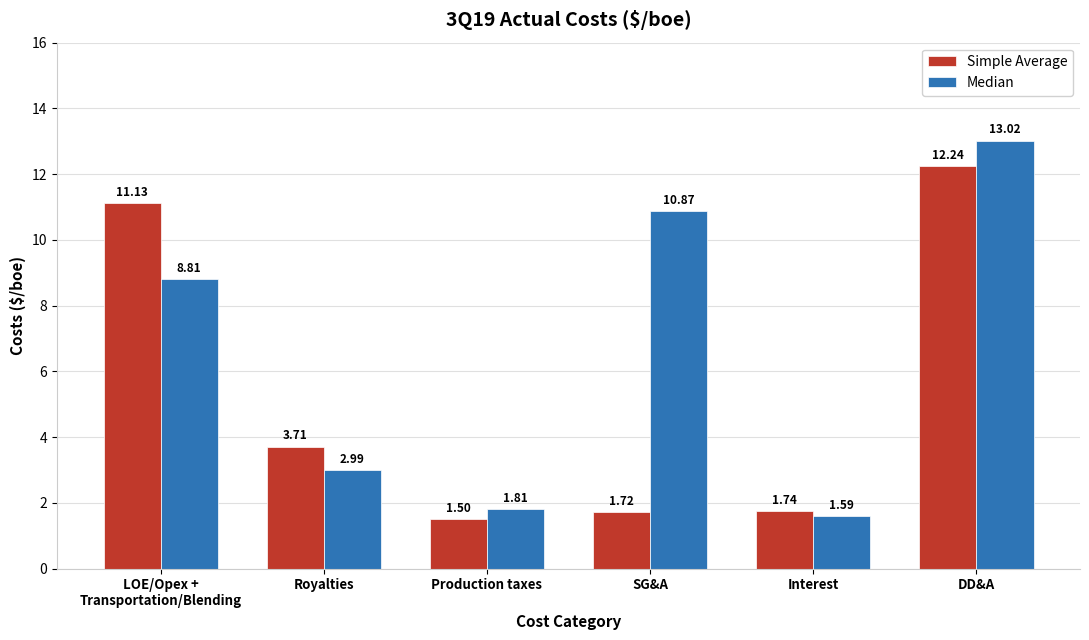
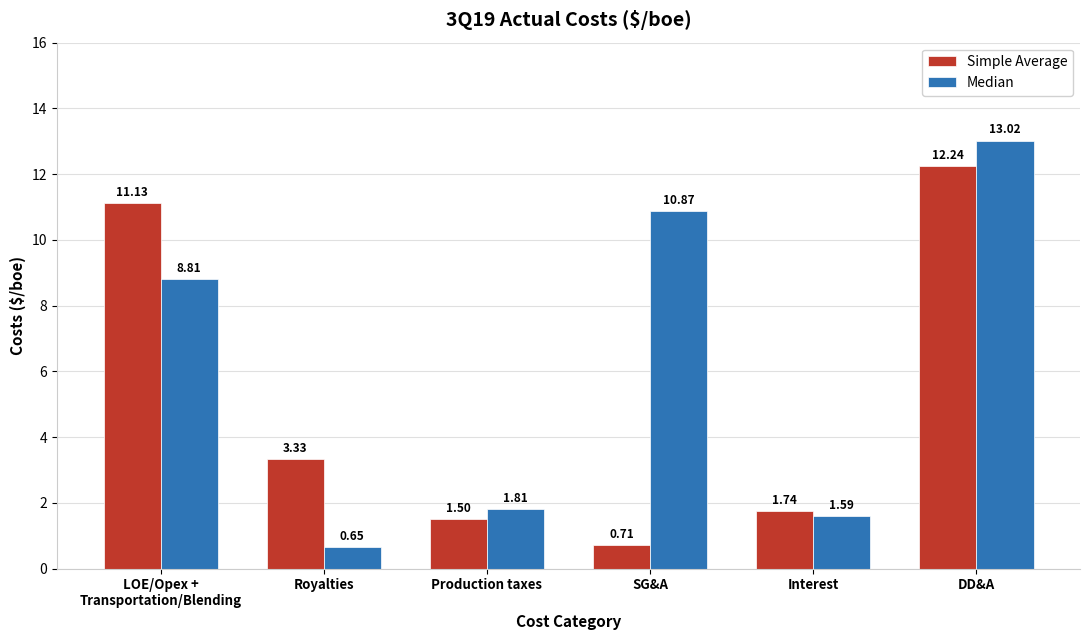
  {
    "Simple Average": {
      "LOE/Opex + Transportation/Blending": 11.13,
-     "Royalties": 3.71,
+     "Royalties": 3.33,
      "Production taxes": 1.50,
-     "SG&A": 1.72,
+     "SG&A": 0.71,
      "Interest": 1.74,
      "DD&A": 12.24
    },
    "Median": {
      "LOE/Opex + Transportation/Blending": 8.81,
-     "Royalties": 2.99,
+     "Royalties": 0.65,
      "Production taxes": 1.81,
      "SG&A": 10.87,
      "Interest": 1.59,
      "DD&A": 13.02
    }
  }
